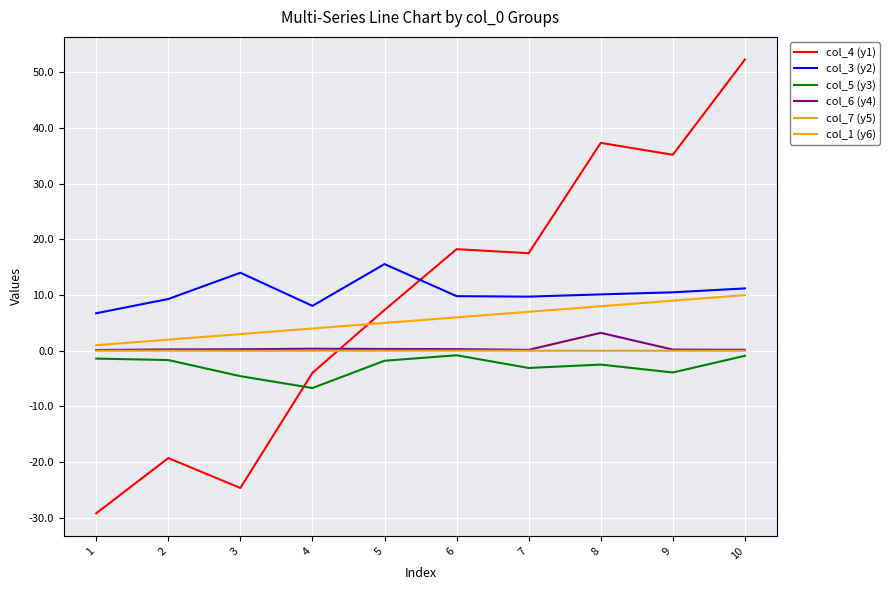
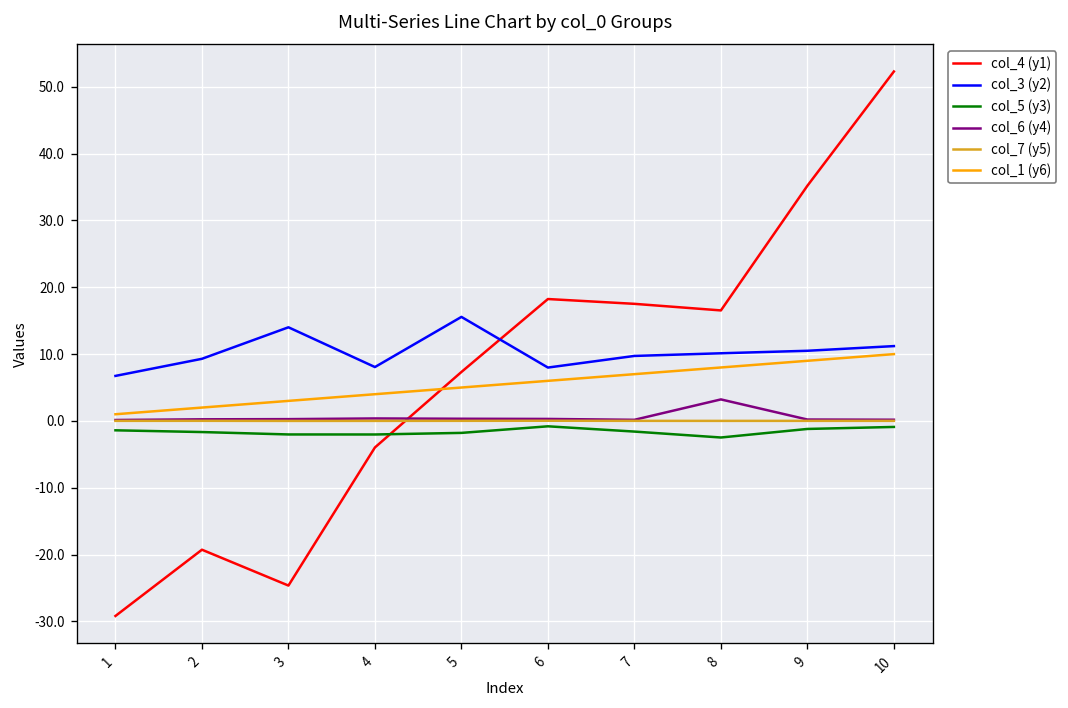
  {
    "col_4 (y1)": {
      "1": -29,
      "2": -19,
      "3": -25,
      "4": -4,
      "5": 7,
      "6": 18,
      "7": 18,
-     "8": 37,
+     "8": 17,
      "9": 35,
      "10": 52
    },
    "col_3 (y2)": {
      "1": 7,
      "2": 9,
      "3": 14,
      "4": 8,
      "5": 16,
-     "6": 10,
+     "6": 8,
      "7": 10,
      "8": 10,
      "9": 11,
      "10": 11
    },
    "col_5 (y3)": {
      "1": -1,
      "2": -2,
-     "3": -5,
-     "4": -7,
+     "3": -2,
+     "4": -2,
      "5": -2,
      "6": -1,
-     "7": -3,
+     "7": -2,
      "8": -2,
-     "9": -4,
+     "9": -1,
      "10": -1
    },
    "col_6 (y4)": {
      "8": 3
    }
  }
